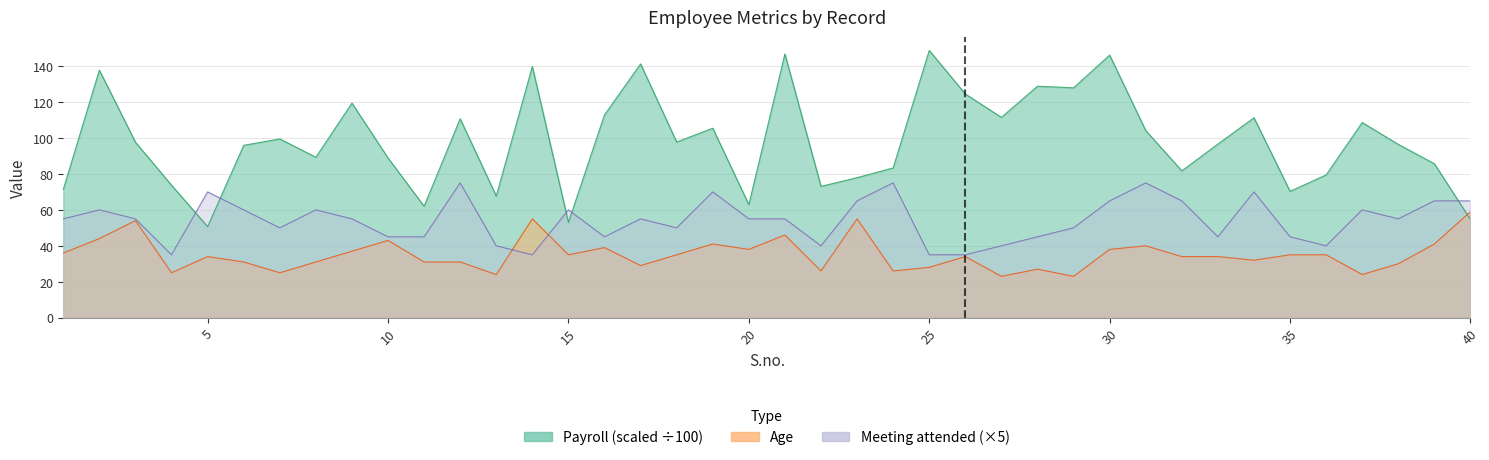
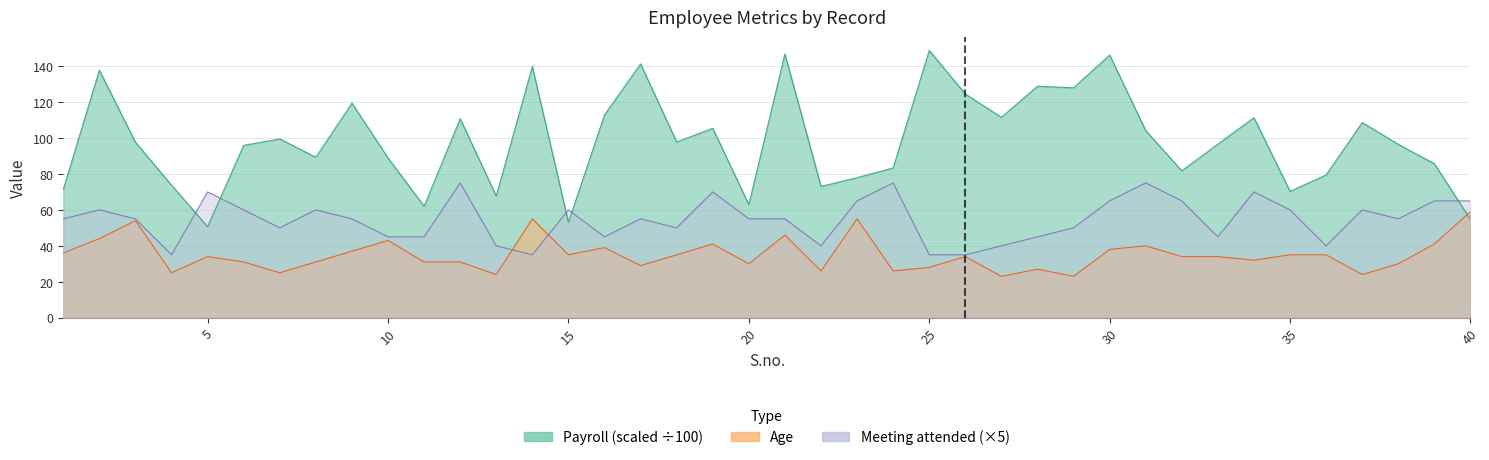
  {
    "Payroll (scaled ÷100)": {
      "5": 51,
      "10": 89,
      "15": 53,
      "20": 63,
      "25": 149,
      "30": 146,
      "35": 70,
      "40": 55
    },
    "Age": {
      "5": 34,
      "10": 43,
      "15": 35,
-     "20": 38,
+     "20": 30,
      "25": 28,
      "30": 38,
      "35": 35,
      "40": 59
    },
    "Meeting attended (×5)": {
      "5": 70,
      "10": 45,
      "15": 60,
      "20": 55,
      "25": 35,
      "30": 65,
-     "35": 45,
+     "35": 60,
      "40": 65
    }
  }
